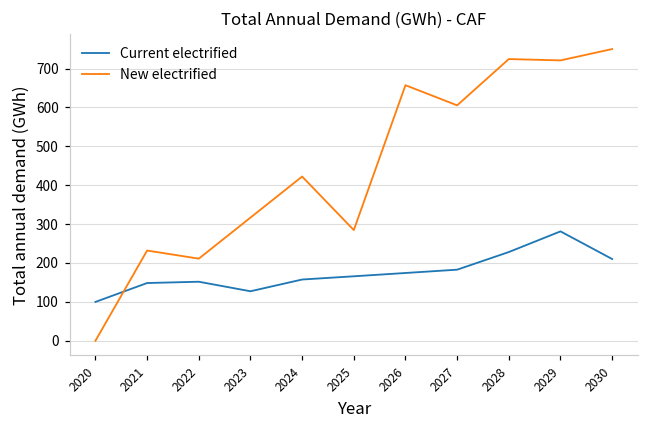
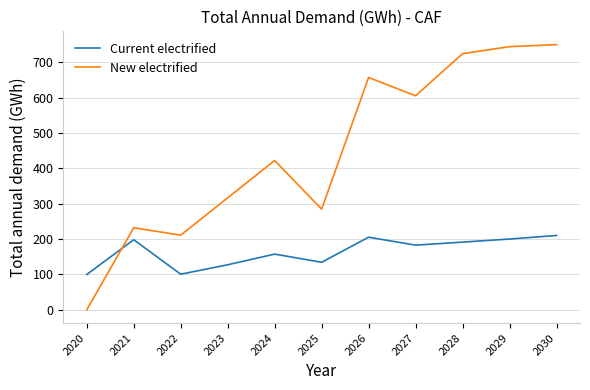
  {
    "Current electrified": {
      "2020": 100,
-     "2021": 150,
-     "2022": 150,
+     "2021": 200,
+     "2022": 100,
      "2023": 130,
      "2024": 160,
-     "2025": 170,
-     "2026": 170,
+     "2025": 130,
+     "2026": 210,
      "2027": 180,
-     "2028": 230,
-     "2029": 280,
+     "2028": 190,
+     "2029": 200,
      "2030": 210
    },
    "New electrified": {
      "2020": 0,
      "2021": 230,
      "2022": 210,
      "2023": 320,
      "2024": 420,
      "2025": 280,
      "2026": 660,
      "2027": 610,
      "2028": 720,
-     "2029": 720,
+     "2029": 740,
      "2030": 750
    }
  }
